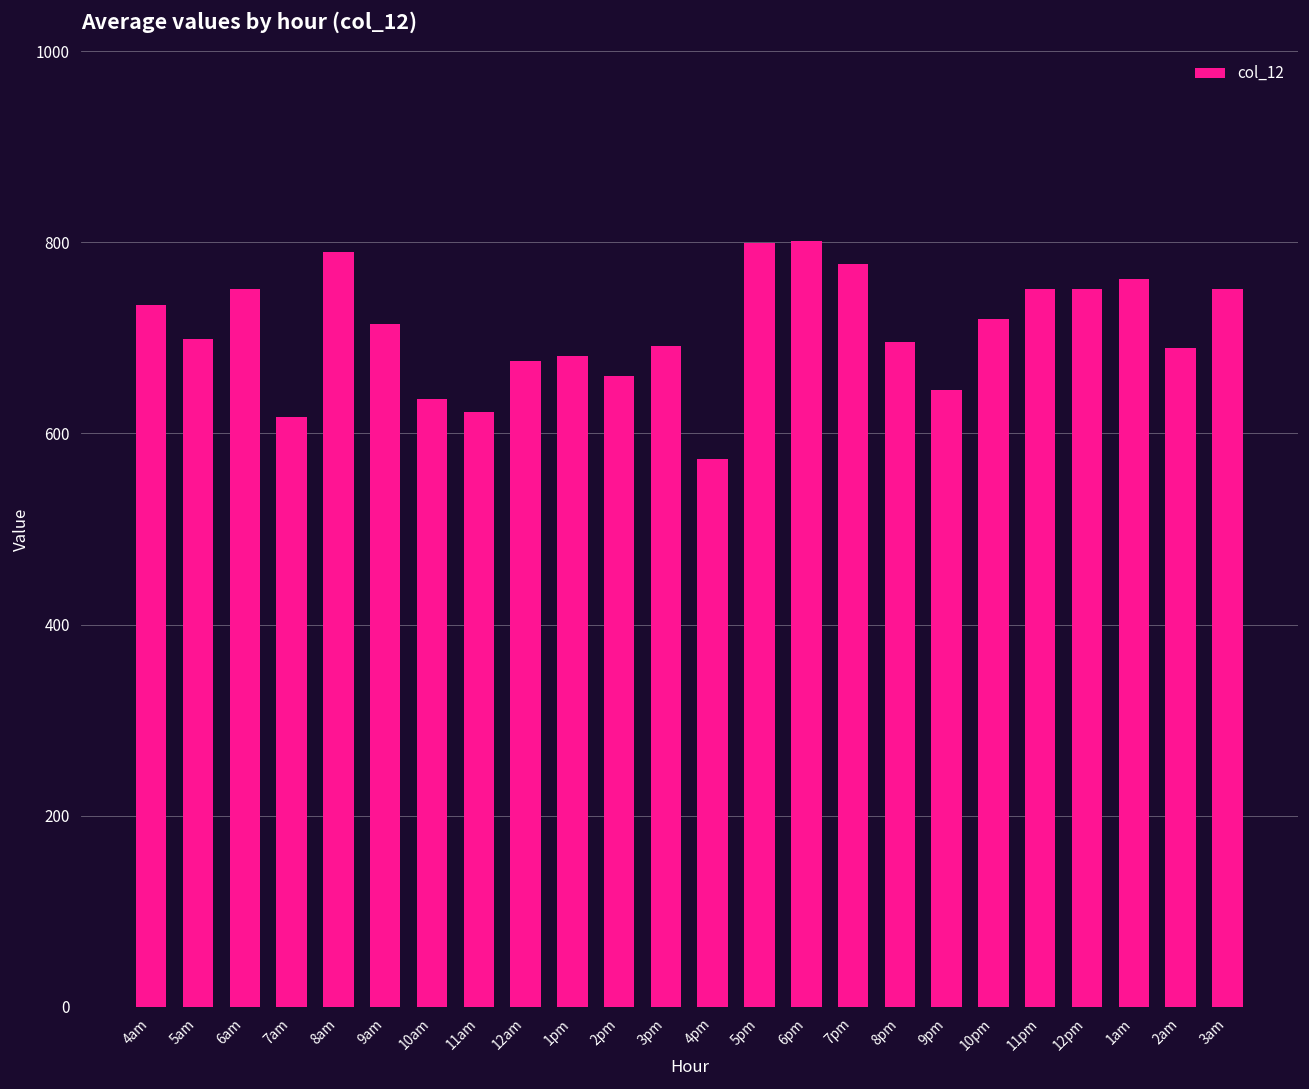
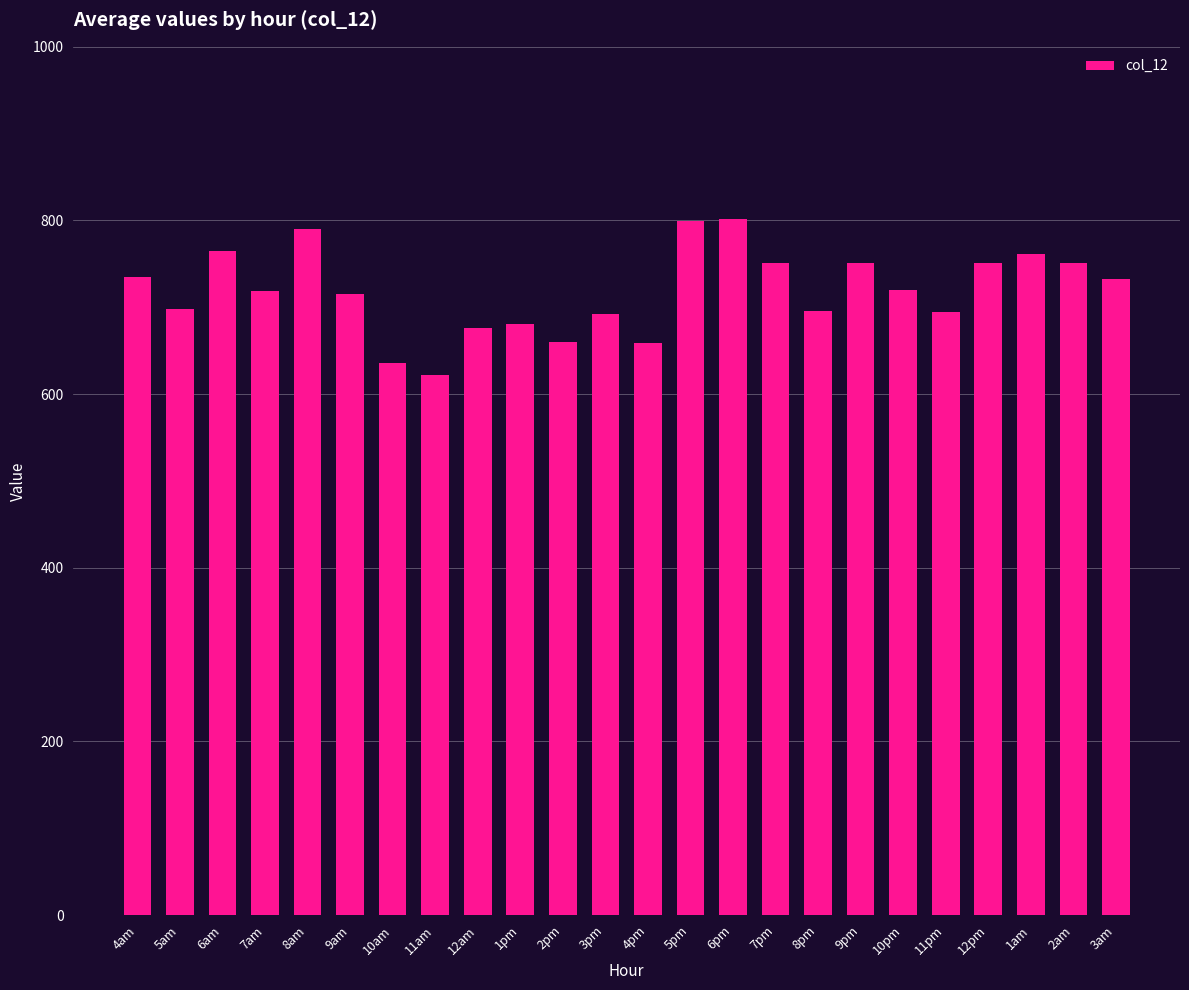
  {
    "4am": 740,
    "5am": 700,
-   "6am": 750,
-   "7am": 620,
+   "6am": 760,
+   "7am": 720,
    "8am": 790,
    "9am": 710,
    "10am": 640,
    "11am": 620,
    "12am": 680,
    "1pm": 680,
    "2pm": 660,
    "3pm": 690,
-   "4pm": 570,
+   "4pm": 660,
    "5pm": 800,
    "6pm": 800,
-   "7pm": 780,
+   "7pm": 750,
    "8pm": 700,
-   "9pm": 650,
+   "9pm": 750,
    "10pm": 720,
-   "11pm": 750,
+   "11pm": 690,
    "12pm": 750,
    "1am": 760,
-   "2am": 690,
-   "3am": 750
+   "2am": 750,
+   "3am": 730
  }
